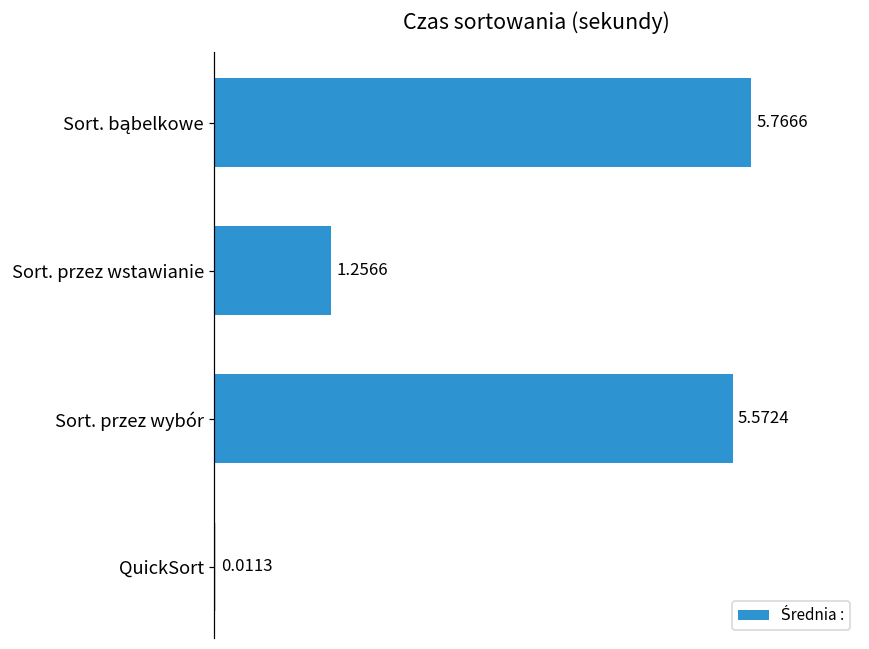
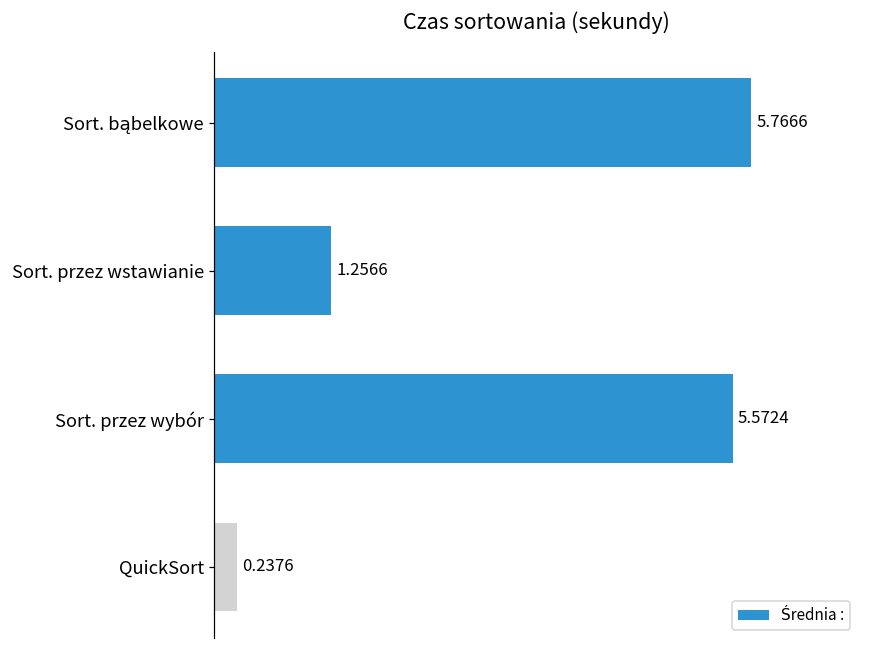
  {
    "Sort. bąbelkowe": 5.7666,
    "Sort. przez wstawianie": 1.2566,
    "Sort. przez wybór": 5.5724,
-   "QuickSort": 0.0113
+   "QuickSort": 0.2376
  }
